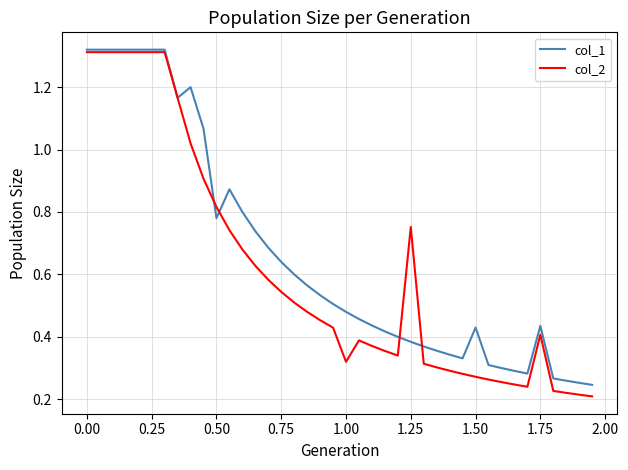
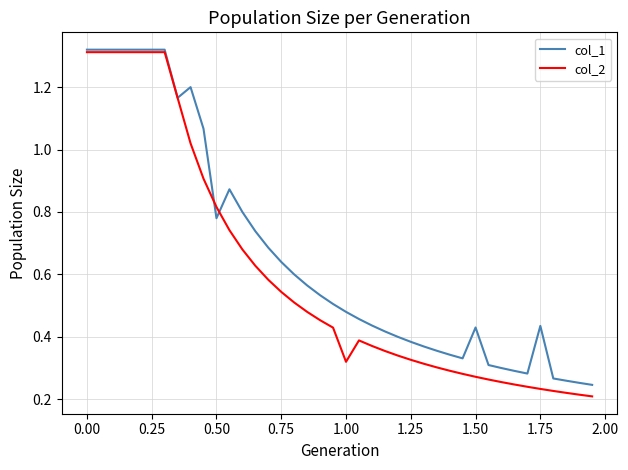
  {
    "col_1": {
      "0.50": 0.78,
      "0.75": 0.64,
      "1.00": 0.48,
      "1.25": 0.38,
      "1.50": 0.43,
      "1.75": 0.44
    },
    "col_2": {
      "0.50": 0.82,
      "0.75": 0.54,
      "1.00": 0.32,
-     "1.25": 0.75,
+     "1.25": 0.33,
      "1.50": 0.27,
-     "1.75": 0.41
+     "1.75": 0.23
    }
  }
